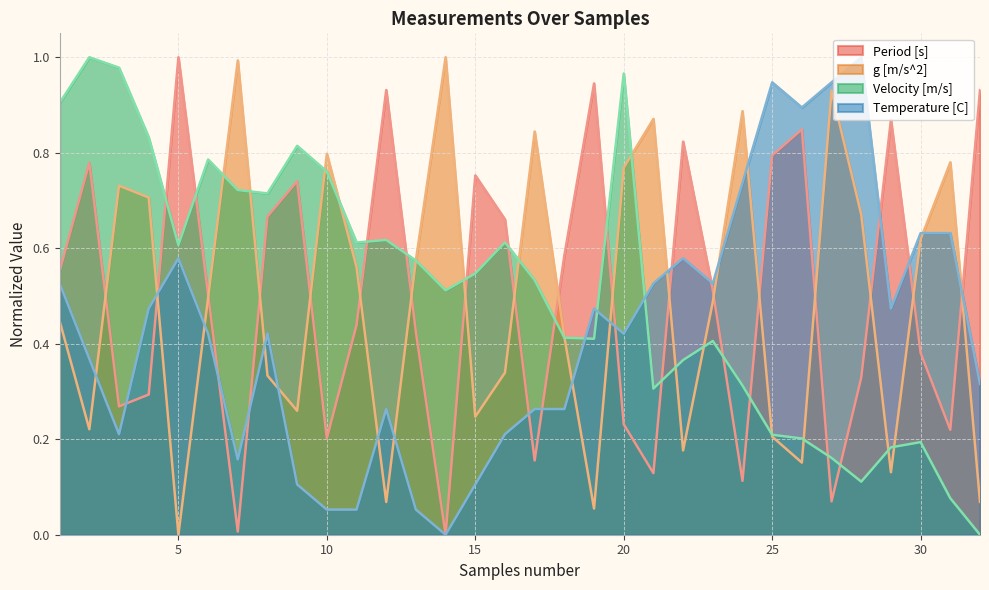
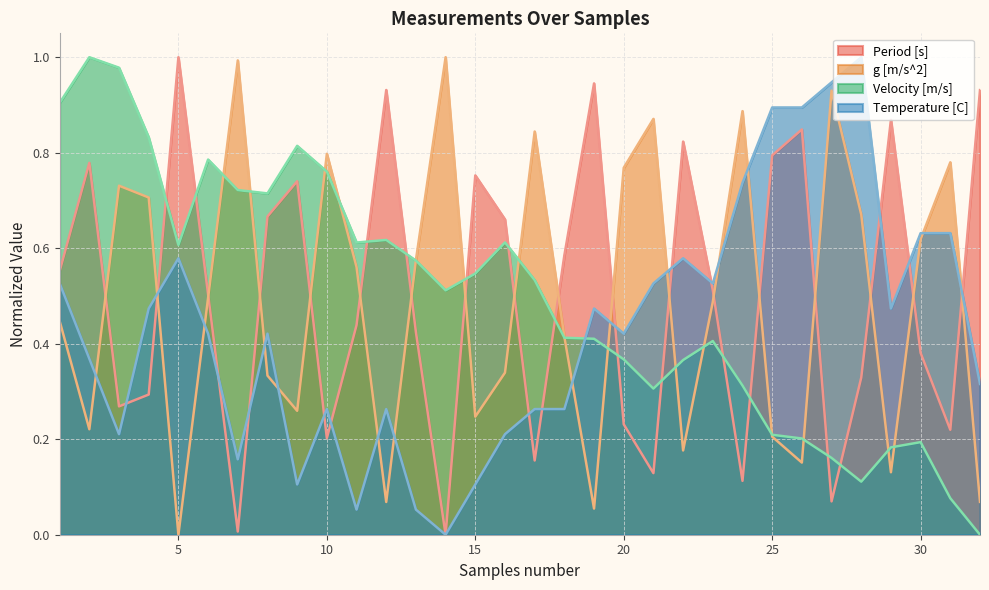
  {
    "Velocity [m/s]": {
      "5": 0.61,
      "10": 0.76,
      "15": 0.55,
-     "20": 0.97,
+     "20": 0.37,
      "30": 0.19
    },
    "Temperature [C]": {
      "5": 0.58,
-     "10": 0.05,
+     "10": 0.26,
      "15": 0.11,
      "20": 0.42,
-     "25": 0.95,
+     "25": 0.89,
      "30": 0.63
    }
  }
